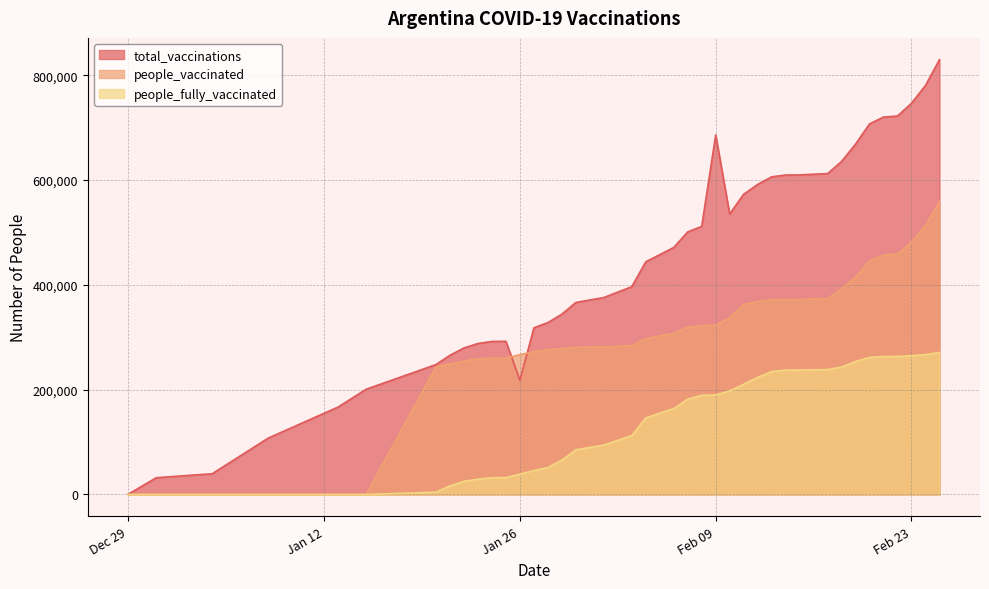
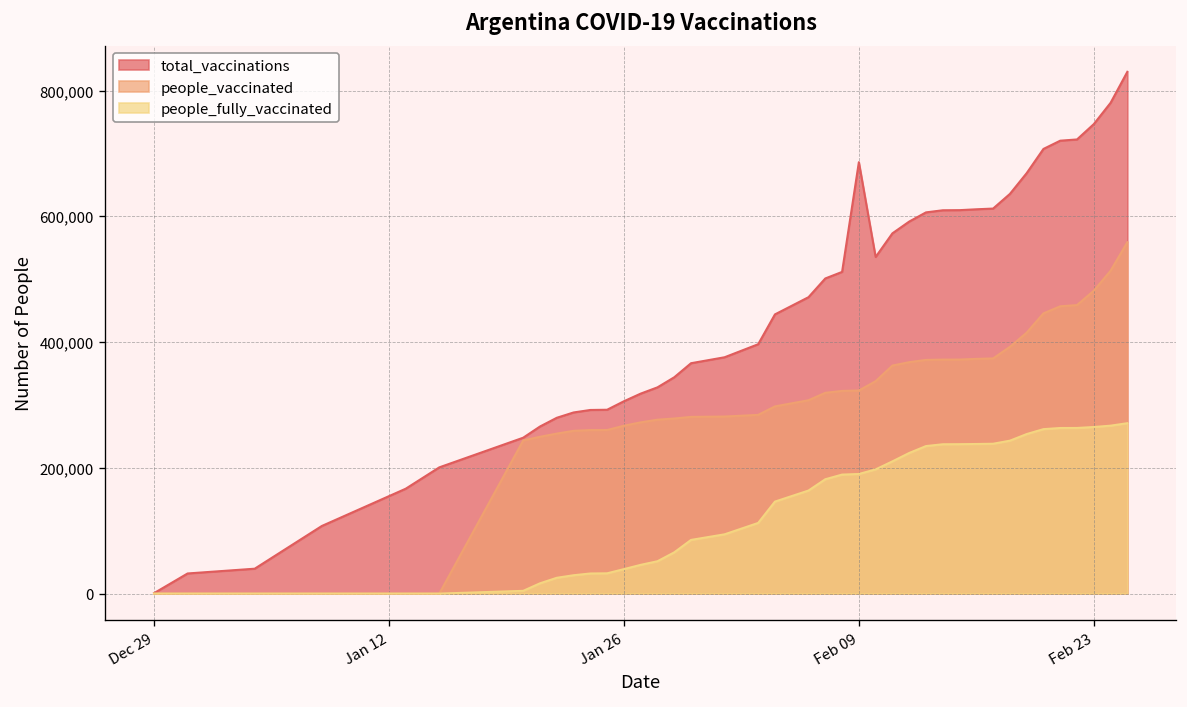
  {
    "total_vaccinations": {
-     "Jan 26": "220,000",
+     "Jan 26": "310,000",
      "Feb 09": "690,000",
      "Feb 23": "750,000"
    }
  }
